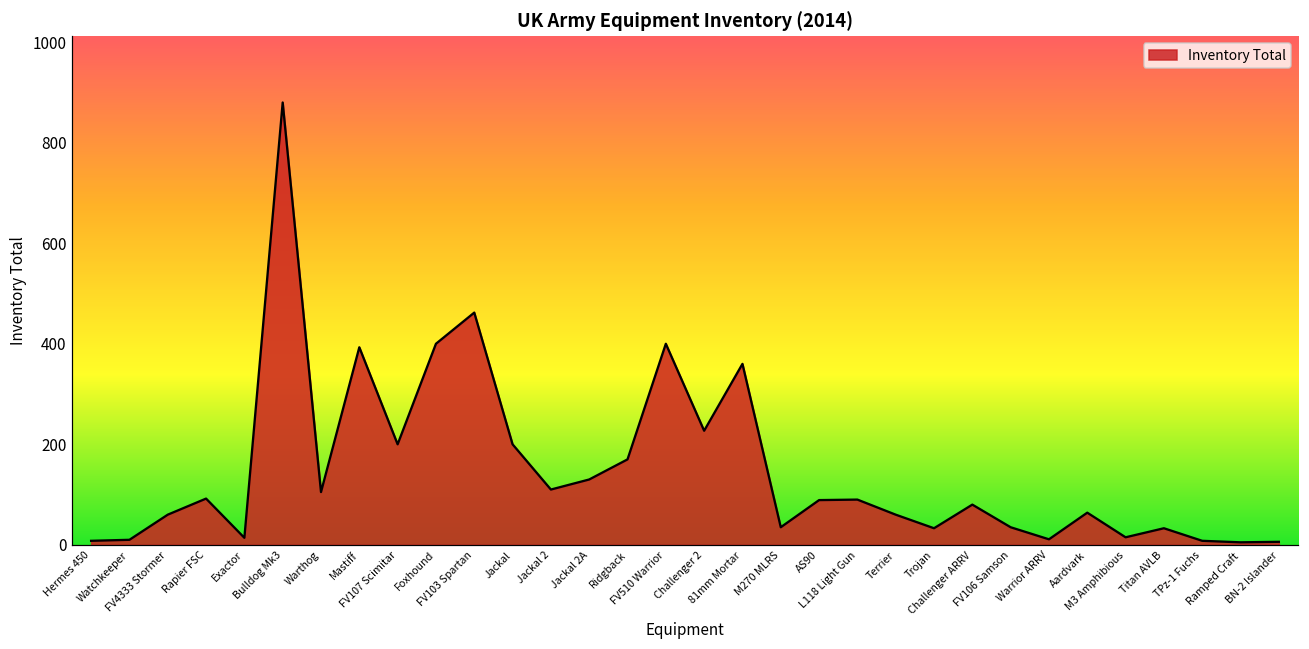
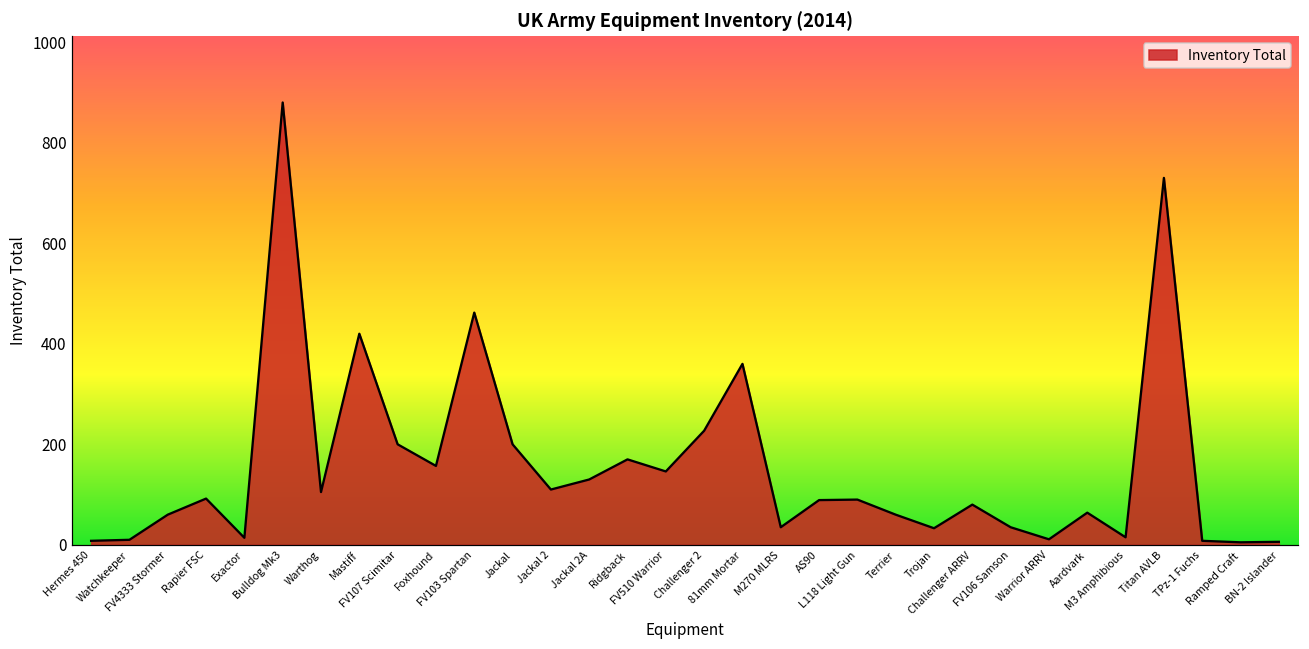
  {
    "Hermes 450": 10,
    "Watchkeeper": 10,
    "FV4333 Stormer": 60,
    "Rapier FSC": 90,
    "Exactor": 10,
    "Bulldog Mk3": 880,
    "Warthog": 110,
-   "Mastiff": 390,
+   "Mastiff": 420,
    "FV107 Scimitar": 200,
-   "Foxhound": 400,
+   "Foxhound": 160,
    "FV103 Spartan": 460,
    "Jackal": 200,
    "Jackal 2": 110,
    "Jackal 2A": 130,
    "Ridgback": 170,
-   "FV510 Warrior": 400,
+   "FV510 Warrior": 150,
    "Challenger 2": 230,
    "81mm Mortar": 360,
    "M270 MLRS": 40,
    "AS90": 90,
    "L118 Light Gun": 90,
    "Terrier": 60,
    "Trojan": 30,
    "Challenger ARRV": 80,
    "FV106 Samson": 40,
    "Warrior ARRV": 10,
    "Aardvark": 60,
    "M3 Amphibious": 20,
-   "Titan AVLB": 30,
+   "Titan AVLB": 730,
    "TPz-1 Fuchs": 10,
    "Ramped Craft": 10,
    "BN-2 Islander": 10
  }
